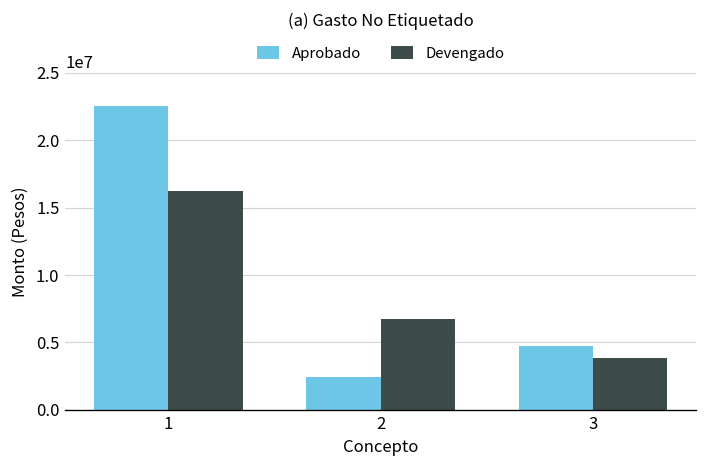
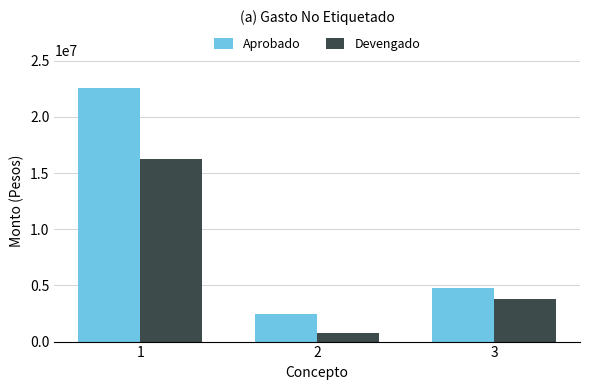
  {
    "Aprobado": {
      "1": 22600000,
      "2": 2500000,
      "3": 4800000
    },
    "Devengado": {
      "1": 16200000,
-     "2": 6800000,
+     "2": 800000,
      "3": 3800000
    }
  }
